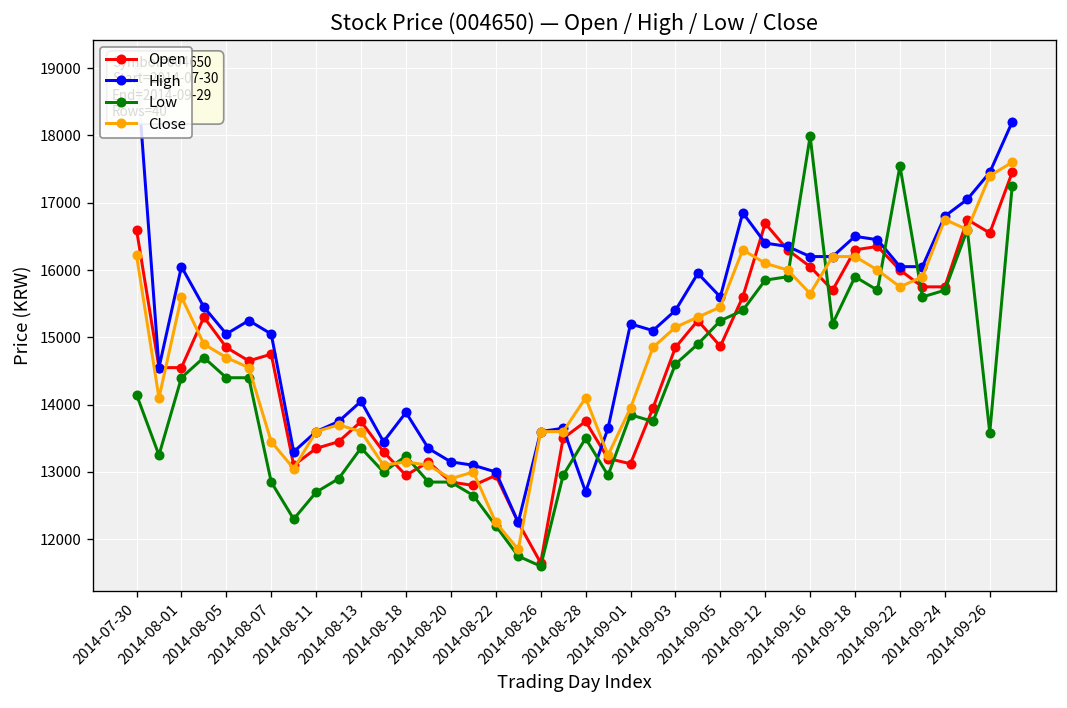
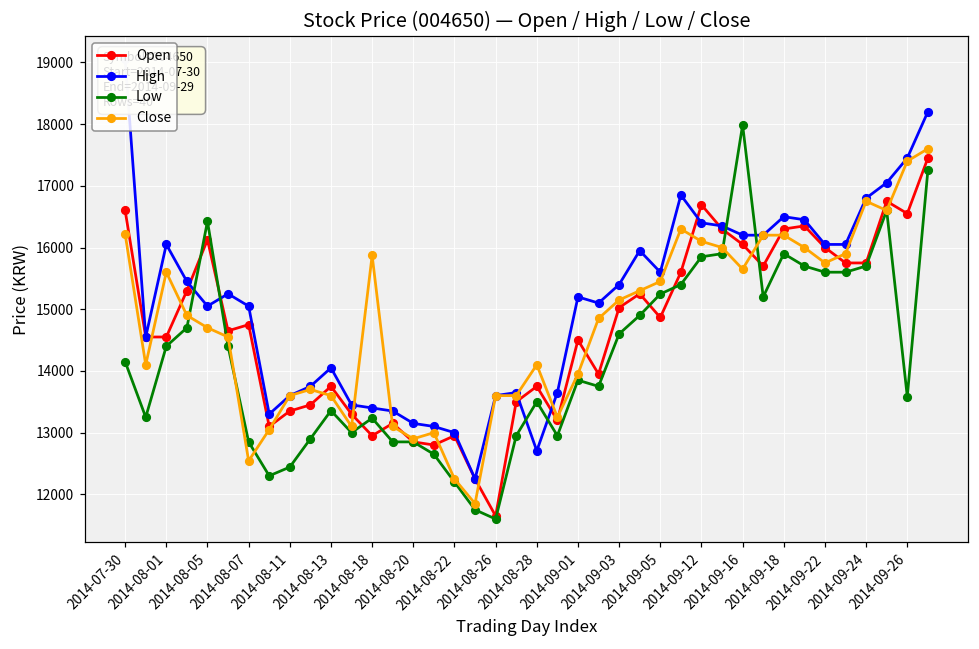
  {
    "Open": {
      "2014-07-30": 16600,
      "2014-08-01": 14600,
-     "2014-08-05": 14900,
+     "2014-08-05": 16100,
      "2014-08-07": 14800,
      "2014-08-11": 13400,
      "2014-08-13": 13800,
      "2014-08-18": 13000,
      "2014-08-22": 13000,
      "2014-08-26": 11700,
      "2014-08-28": 13800,
-     "2014-09-01": 13100,
-     "2014-09-03": 14900,
+     "2014-09-01": 14500,
+     "2014-09-03": 15000,
      "2014-09-05": 14900,
      "2014-09-12": 16700,
      "2014-09-16": 16100,
      "2014-09-18": 16300,
      "2014-09-22": 16000,
      "2014-09-24": 15800,
      "2014-09-26": 16600
    },
    "High": {
      "2014-08-01": 16100,
      "2014-08-05": 15100,
      "2014-08-07": 15100,
      "2014-08-13": 14100,
-     "2014-08-18": 13900,
+     "2014-08-18": 13400,
      "2014-08-20": 13200,
      "2014-08-22": 13000,
      "2014-08-28": 12700,
      "2014-09-01": 15200,
      "2014-09-03": 15400,
      "2014-09-05": 15600,
      "2014-09-12": 16400,
      "2014-09-16": 16200,
      "2014-09-18": 16500,
      "2014-09-22": 16100,
      "2014-09-24": 16800,
      "2014-09-26": 17500
    },
    "Low": {
      "2014-07-30": 14200,
      "2014-08-01": 14400,
-     "2014-08-05": 14400,
+     "2014-08-05": 16400,
      "2014-08-07": 12900,
-     "2014-08-11": 12700,
+     "2014-08-11": 12400,
      "2014-08-13": 13400,
      "2014-08-18": 13200,
      "2014-08-22": 12200,
      "2014-08-26": 11600,
      "2014-08-28": 13500,
      "2014-09-01": 13900,
      "2014-09-03": 14600,
      "2014-09-05": 15200,
      "2014-09-12": 15900,
      "2014-09-16": 18000,
      "2014-09-18": 15900,
-     "2014-09-22": 17500,
+     "2014-09-22": 15600,
      "2014-09-24": 15700,
      "2014-09-26": 13600
    },
    "Close": {
      "2014-07-30": 16200,
      "2014-08-01": 15600,
      "2014-08-05": 14700,
-     "2014-08-07": 13500,
+     "2014-08-07": 12500,
      "2014-08-13": 13600,
-     "2014-08-18": 13200,
+     "2014-08-18": 15900,
      "2014-08-20": 12900,
      "2014-08-22": 12300,
      "2014-08-28": 14100,
      "2014-09-01": 14000,
      "2014-09-03": 15200,
      "2014-09-05": 15500,
      "2014-09-12": 16100,
      "2014-09-16": 15700,
      "2014-09-18": 16200,
      "2014-09-22": 15800,
      "2014-09-24": 16800,
      "2014-09-26": 17400
    }
  }
